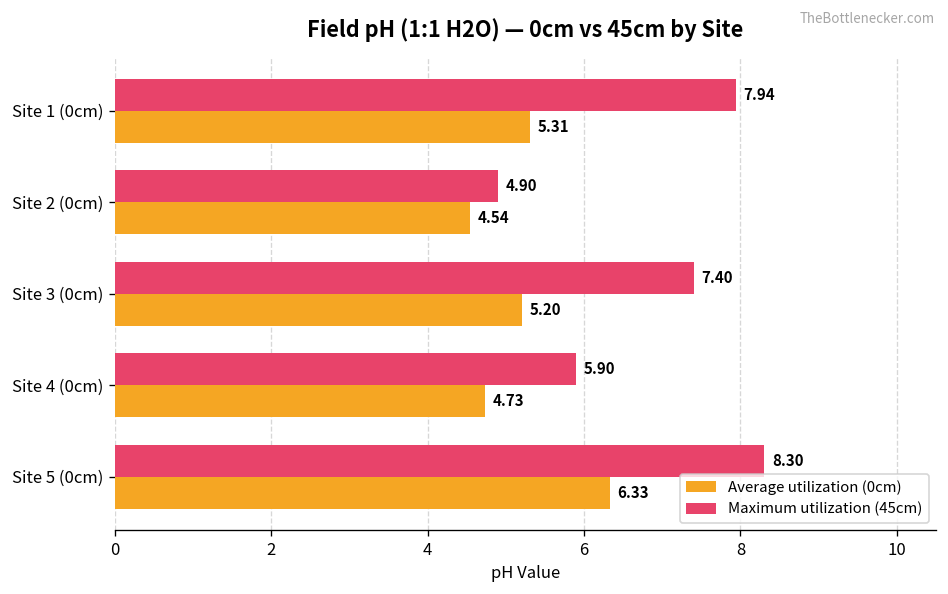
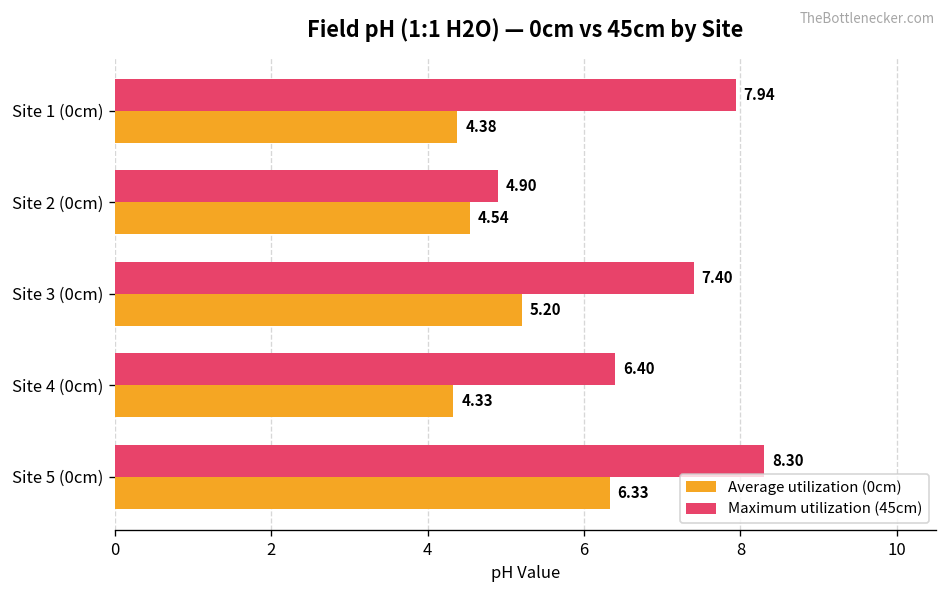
  {
    "Average utilization (0cm)": {
-     "Site 1 (0cm)": 5.31,
+     "Site 1 (0cm)": 4.38,
      "Site 2 (0cm)": 4.54,
      "Site 3 (0cm)": 5.20,
-     "Site 4 (0cm)": 4.73,
+     "Site 4 (0cm)": 4.33,
      "Site 5 (0cm)": 6.33
    },
    "Maximum utilization (45cm)": {
      "Site 1 (0cm)": 7.94,
      "Site 2 (0cm)": 4.90,
      "Site 3 (0cm)": 7.40,
-     "Site 4 (0cm)": 5.90,
+     "Site 4 (0cm)": 6.40,
      "Site 5 (0cm)": 8.30
    }
  }
